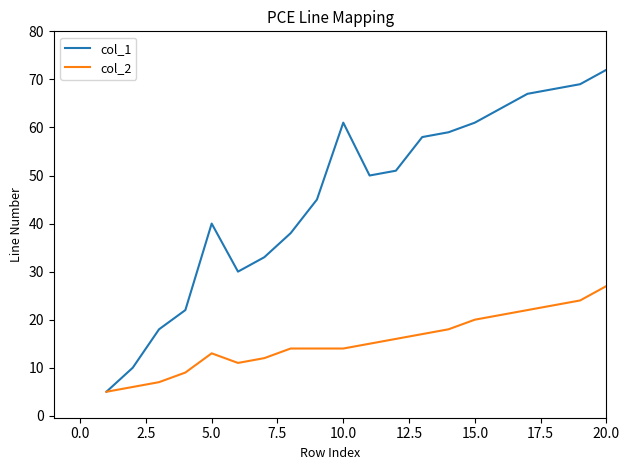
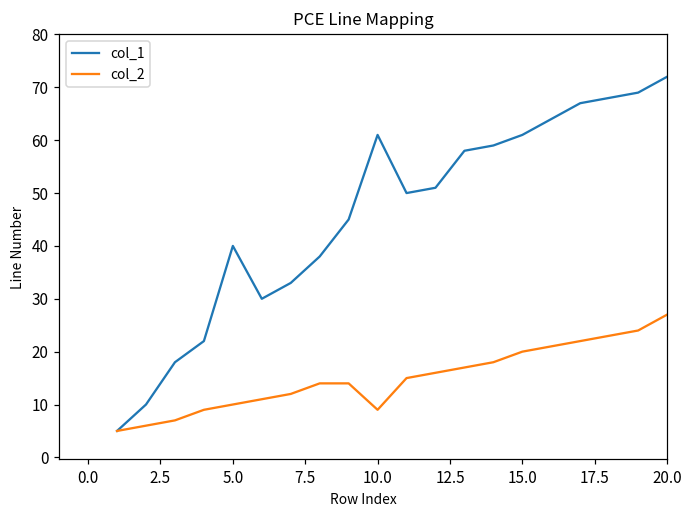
  {
    "col_1": {
      "5.0": 40,
      "10.0": 61,
      "15.0": 61,
      "20.0": 72
    },
    "col_2": {
-     "5.0": 13,
-     "10.0": 14,
+     "5.0": 10,
+     "10.0": 9,
      "15.0": 20,
      "20.0": 27
    }
  }
